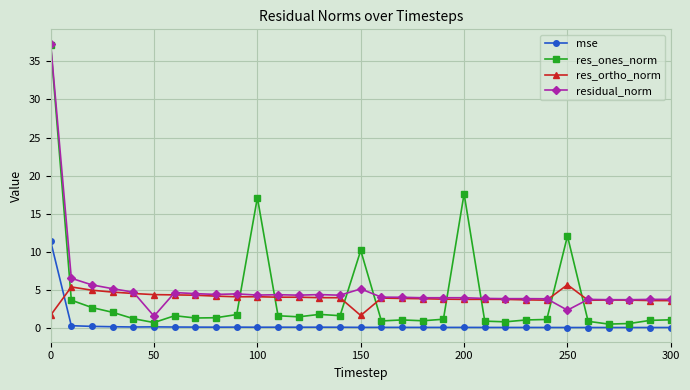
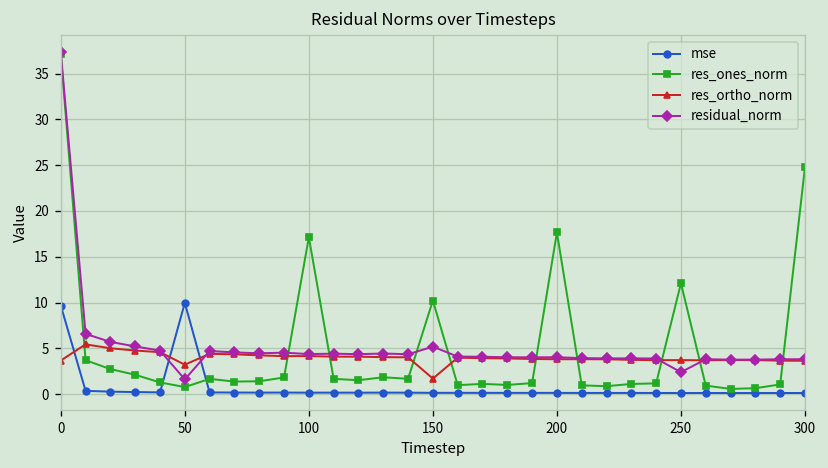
  {
    "mse": {
-     "0": 11,
-     "50": 0,
+     "0": 10,
+     "50": 10,
      "100": 0,
      "150": 0,
      "200": 0,
      "250": 0,
      "300": 0
    },
    "res_ones_norm": {
      "50": 1,
      "100": 17,
      "150": 10,
      "200": 18,
      "250": 12,
-     "300": 1
+     "300": 25
    },
    "res_ortho_norm": {
-     "0": 2,
-     "50": 4,
+     "0": 4,
+     "50": 3,
      "150": 2,
-     "250": 6
+     "250": 4
    },
    "residual_norm": {
      "50": 2,
      "150": 5,
      "250": 2
    }
  }
